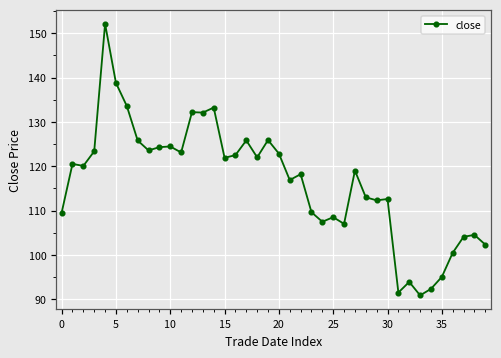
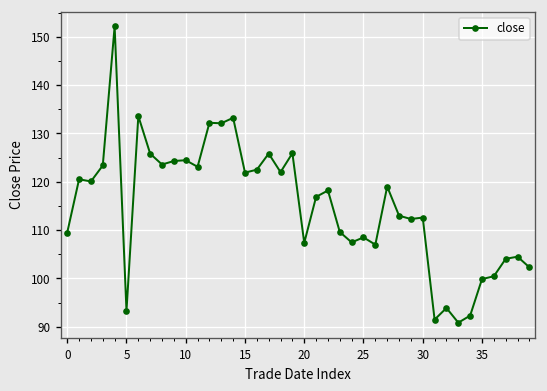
  {
    "0": 110,
-   "5": 139,
+   "5": 93,
    "10": 124,
    "15": 122,
-   "20": 123,
+   "20": 107,
    "25": 109,
    "30": 113,
-   "35": 95
+   "35": 100
  }
